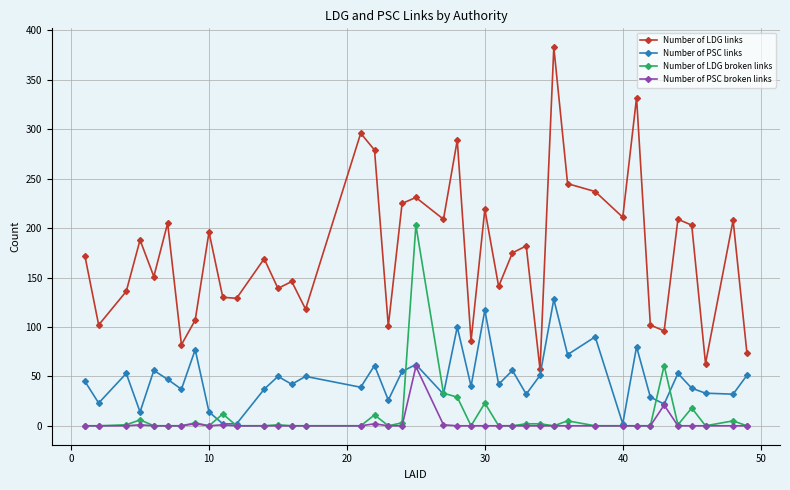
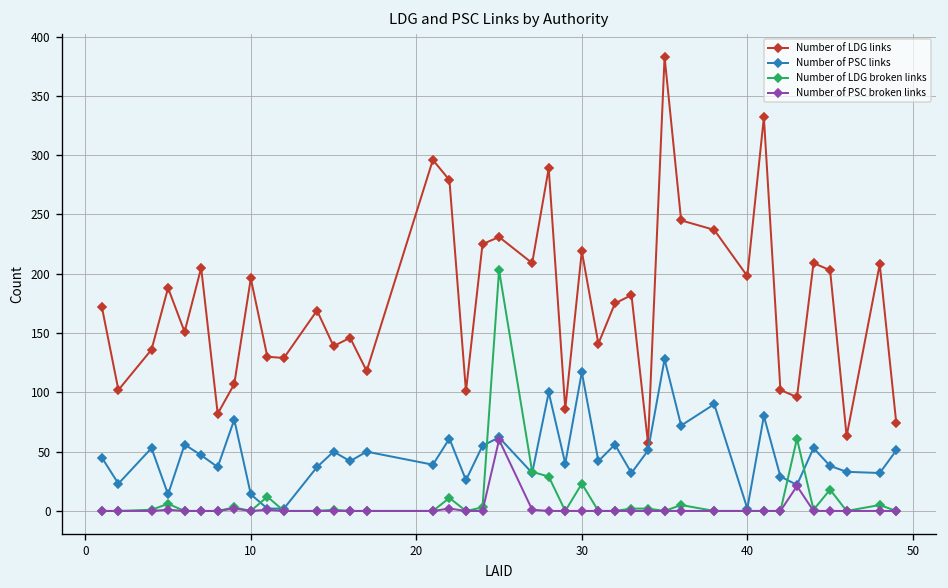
  {
    "Number of LDG links": {
      "10": 200,
      "30": 220,
-     "40": 210
+     "40": 200
    },
    "Number of PSC links": {
      "10": 10,
      "30": 120
    },
    "Number of LDG broken links": {
      "30": 20
    },
    "Number of PSC broken links": {
      "30": 0
    }
  }
